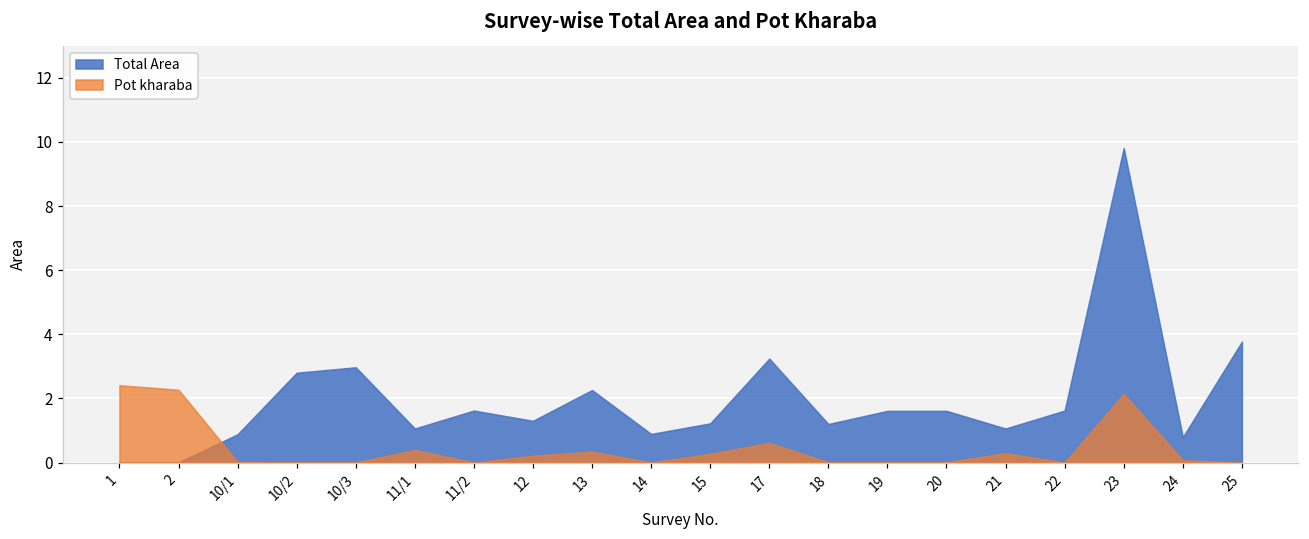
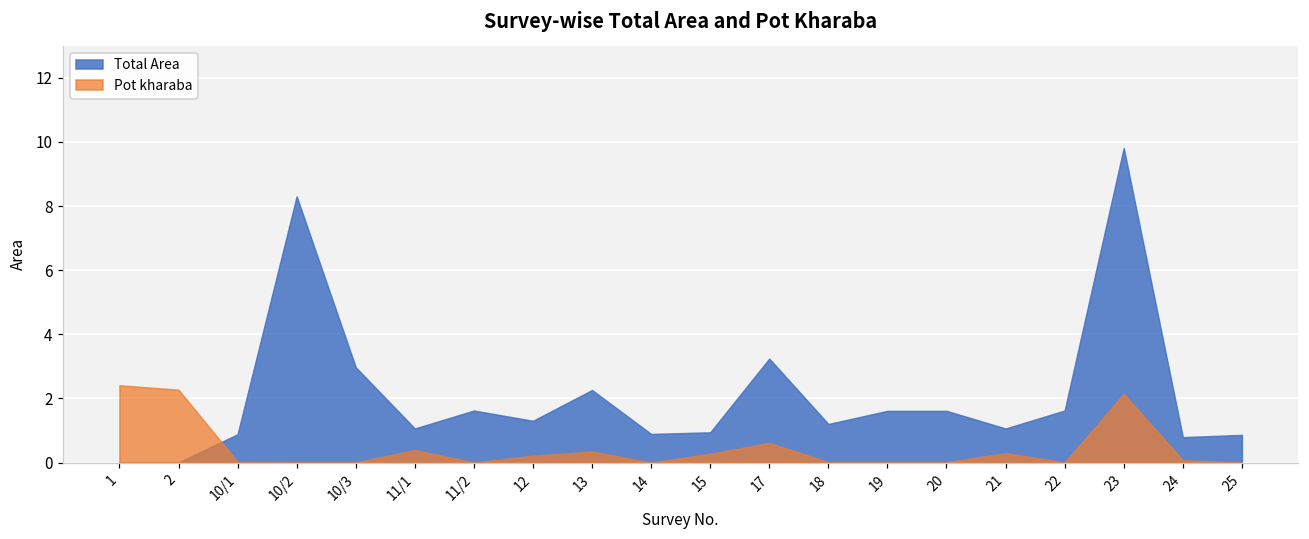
  {
    "Total Area": {
      "1": 0.0,
      "2": 0.0,
      "10/1": 0.9,
-     "10/2": 2.8,
+     "10/2": 8.3,
      "10/3": 3.0,
      "11/1": 1.1,
      "11/2": 1.6,
      "12": 1.3,
      "13": 2.3,
      "14": 0.9,
-     "15": 1.2,
+     "15": 0.9,
      "17": 3.2,
      "18": 1.2,
      "19": 1.6,
      "20": 1.6,
      "21": 1.1,
      "22": 1.6,
      "23": 9.8,
      "24": 0.8,
-     "25": 3.8
+     "25": 0.9
    },
    "Pot kharaba": {
      "1": 2.4,
      "2": 2.3,
      "10/2": 0.0,
      "10/3": 0.0,
      "11/1": 0.4,
      "11/2": 0.0,
      "12": 0.2,
      "13": 0.3,
      "14": 0.0,
      "15": 0.3,
      "17": 0.6,
      "21": 0.3,
      "22": 0.0,
      "23": 2.1,
      "25": 0.0
    }
  }
